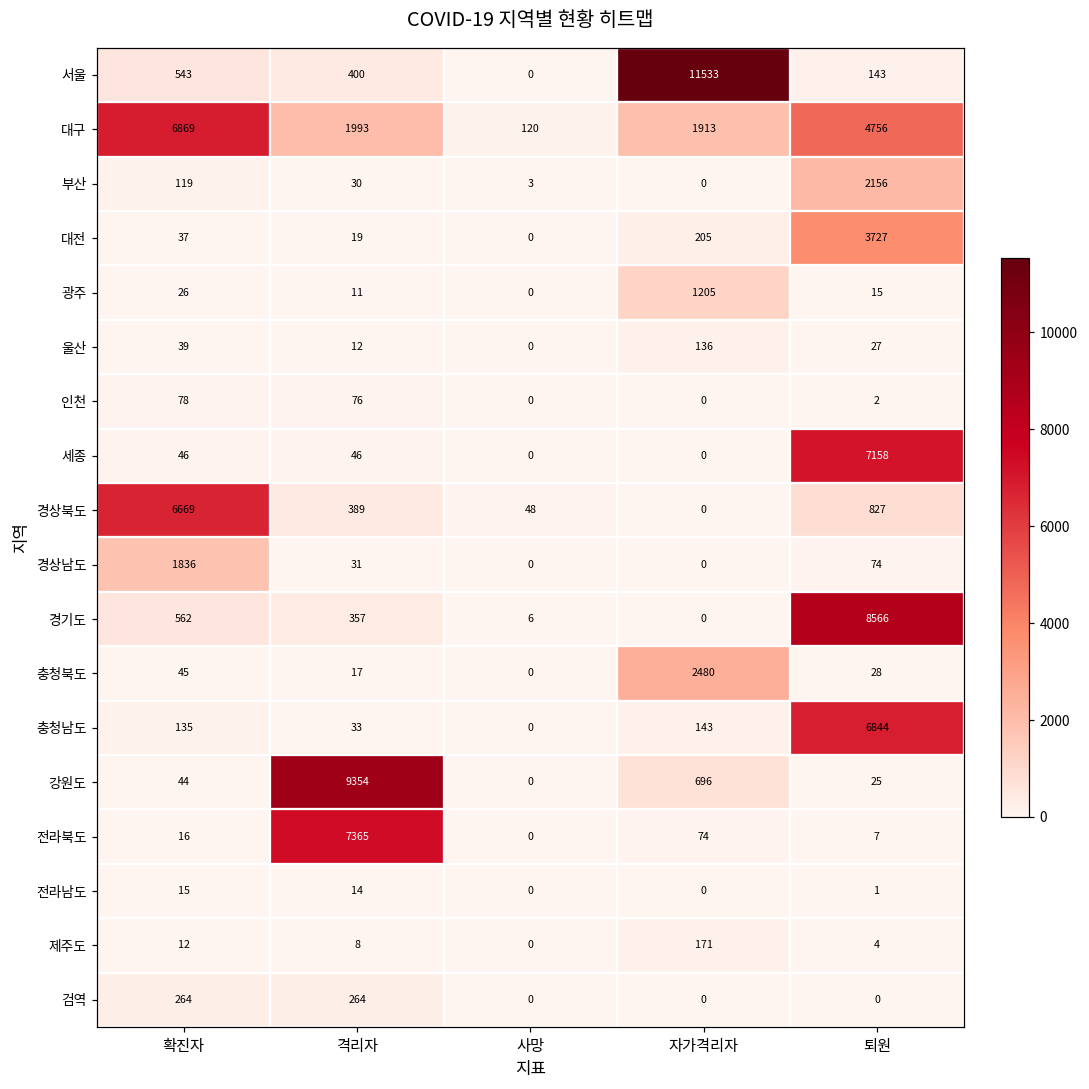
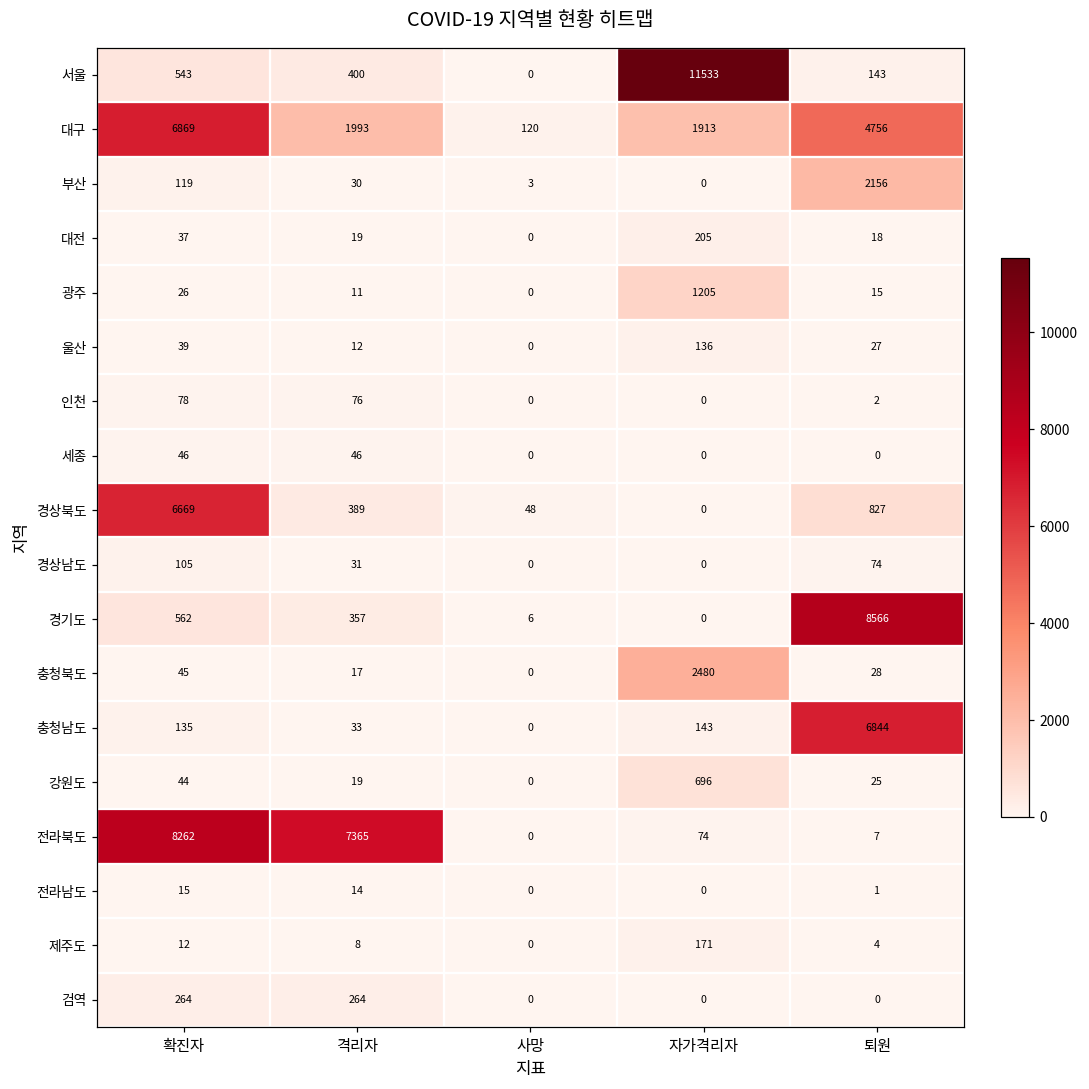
  {
    "서울": {
      "확진자": 543,
      "격리자": 400,
      "사망": 0,
      "자가격리자": 11533,
      "퇴원": 143
    },
    "대구": {
      "확진자": 6869,
      "격리자": 1993,
      "사망": 120,
      "자가격리자": 1913,
      "퇴원": 4756
    },
    "부산": {
      "확진자": 119,
      "격리자": 30,
      "사망": 3,
      "자가격리자": 0,
      "퇴원": 2156
    },
    "대전": {
      "확진자": 37,
      "격리자": 19,
      "사망": 0,
      "자가격리자": 205,
-     "퇴원": 3727
+     "퇴원": 18
    },
    "광주": {
      "확진자": 26,
      "격리자": 11,
      "사망": 0,
      "자가격리자": 1205,
      "퇴원": 15
    },
    "울산": {
      "확진자": 39,
      "격리자": 12,
      "사망": 0,
      "자가격리자": 136,
      "퇴원": 27
    },
    "인천": {
      "확진자": 78,
      "격리자": 76,
      "사망": 0,
      "자가격리자": 0,
      "퇴원": 2
    },
    "세종": {
      "확진자": 46,
      "격리자": 46,
      "사망": 0,
      "자가격리자": 0,
-     "퇴원": 7158
+     "퇴원": 0
    },
    "경상북도": {
      "확진자": 6669,
      "격리자": 389,
      "사망": 48,
      "자가격리자": 0,
      "퇴원": 827
    },
    "경상남도": {
-     "확진자": 1836,
+     "확진자": 105,
      "격리자": 31,
      "사망": 0,
      "자가격리자": 0,
      "퇴원": 74
    },
    "경기도": {
      "확진자": 562,
      "격리자": 357,
      "사망": 6,
      "자가격리자": 0,
      "퇴원": 8566
    },
    "충청북도": {
      "확진자": 45,
      "격리자": 17,
      "사망": 0,
      "자가격리자": 2480,
      "퇴원": 28
    },
    "충청남도": {
      "확진자": 135,
      "격리자": 33,
      "사망": 0,
      "자가격리자": 143,
      "퇴원": 6844
    },
    "강원도": {
      "확진자": 44,
-     "격리자": 9354,
+     "격리자": 19,
      "사망": 0,
      "자가격리자": 696,
      "퇴원": 25
    },
    "전라북도": {
-     "확진자": 16,
+     "확진자": 8262,
      "격리자": 7365,
      "사망": 0,
      "자가격리자": 74,
      "퇴원": 7
    },
    "전라남도": {
      "확진자": 15,
      "격리자": 14,
      "사망": 0,
      "자가격리자": 0,
      "퇴원": 1
    },
    "제주도": {
      "확진자": 12,
      "격리자": 8,
      "사망": 0,
      "자가격리자": 171,
      "퇴원": 4
    },
    "검역": {
      "확진자": 264,
      "격리자": 264,
      "사망": 0,
      "자가격리자": 0,
      "퇴원": 0
    }
  }
